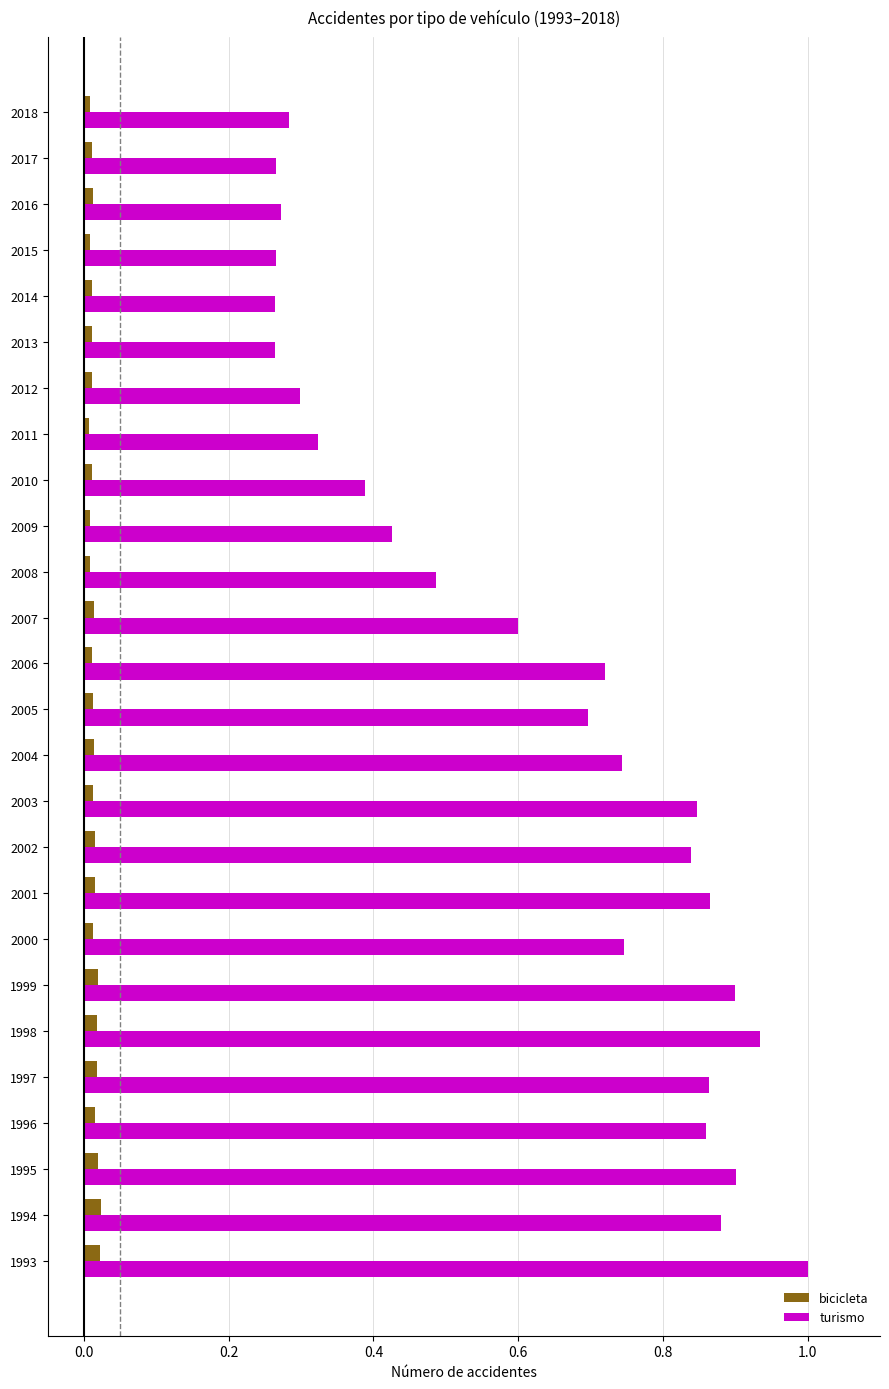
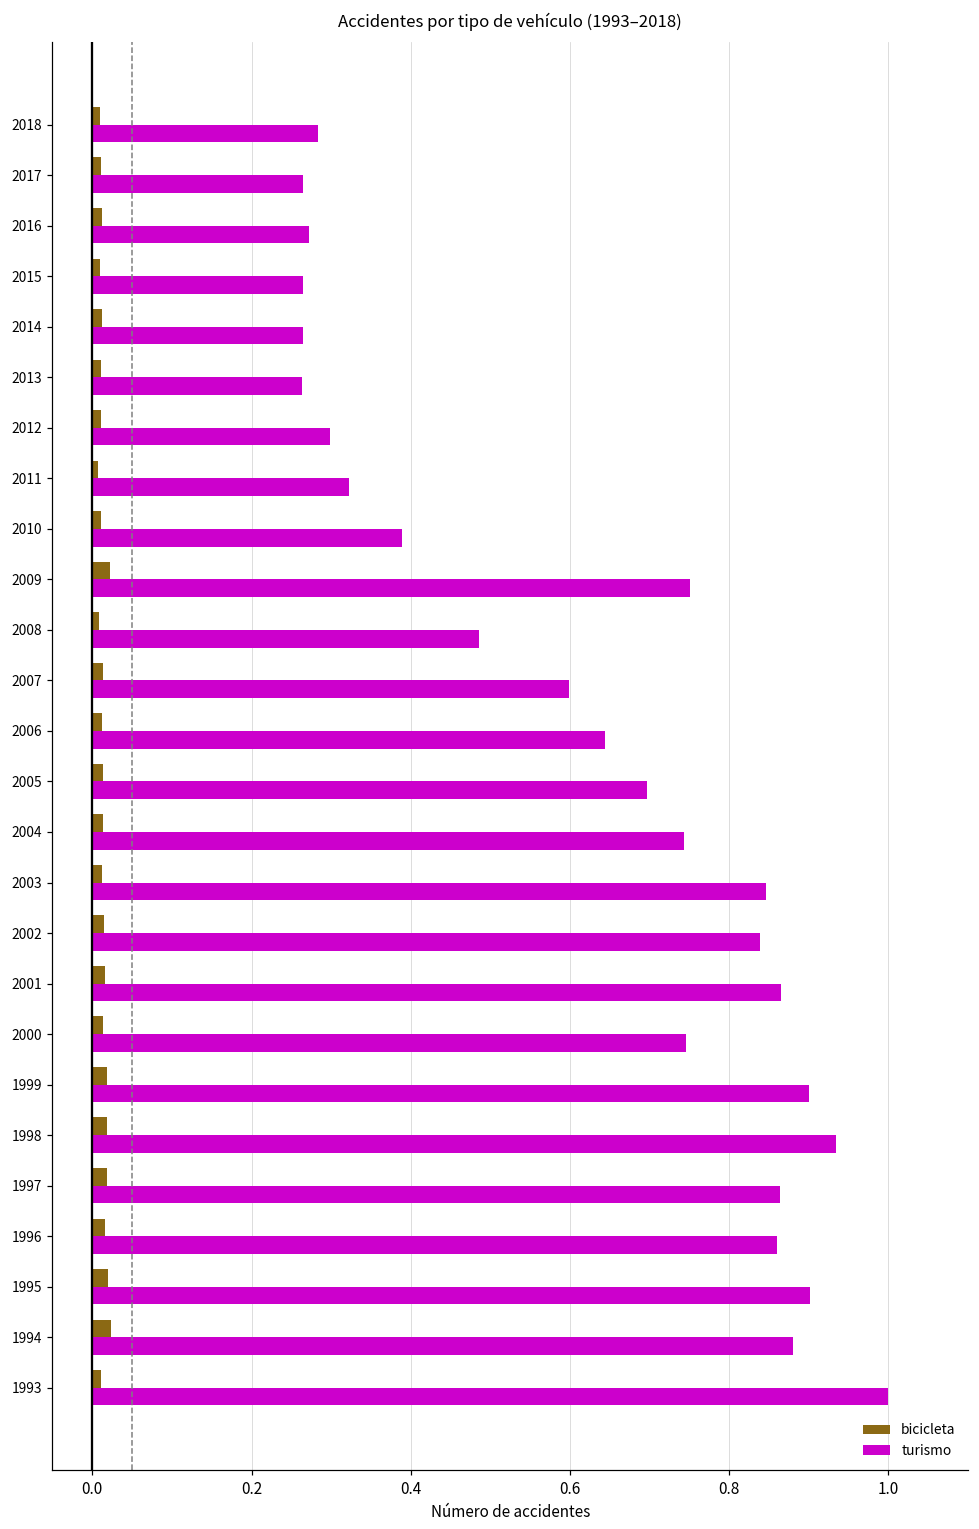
  {
    "bicicleta": {
      "2018": 0.01,
      "2017": 0.01,
      "2016": 0.01,
      "2015": 0.01,
      "2014": 0.01,
      "2013": 0.01,
      "2012": 0.01,
      "2011": 0.01,
      "2010": 0.01,
-     "2009": 0.01,
+     "2009": 0.02,
      "2008": 0.01,
      "2007": 0.01,
      "2006": 0.01,
      "2005": 0.01,
      "2004": 0.01,
      "2003": 0.01,
      "2002": 0.02,
      "2001": 0.02,
      "2000": 0.01,
      "1999": 0.02,
      "1998": 0.02,
      "1997": 0.02,
      "1996": 0.02,
      "1995": 0.02,
      "1994": 0.02,
-     "1993": 0.02
+     "1993": 0.01
    },
    "turismo": {
      "2018": 0.28,
      "2017": 0.27,
      "2016": 0.27,
      "2015": 0.26,
      "2014": 0.26,
      "2013": 0.26,
      "2012": 0.30,
      "2011": 0.32,
      "2010": 0.39,
-     "2009": 0.43,
+     "2009": 0.75,
      "2008": 0.49,
      "2007": 0.60,
-     "2006": 0.72,
+     "2006": 0.64,
      "2005": 0.70,
      "2004": 0.74,
      "2003": 0.85,
      "2002": 0.84,
      "2001": 0.87,
      "2000": 0.75,
      "1999": 0.90,
      "1998": 0.93,
      "1997": 0.86,
      "1996": 0.86,
      "1995": 0.90,
      "1994": 0.88,
      "1993": 1.00
    }
  }
